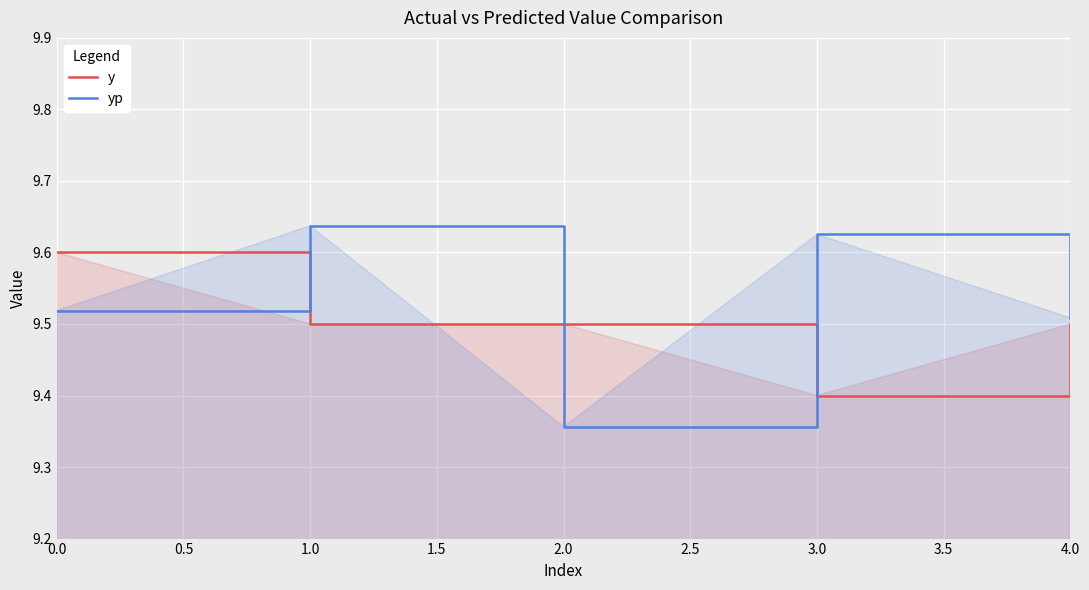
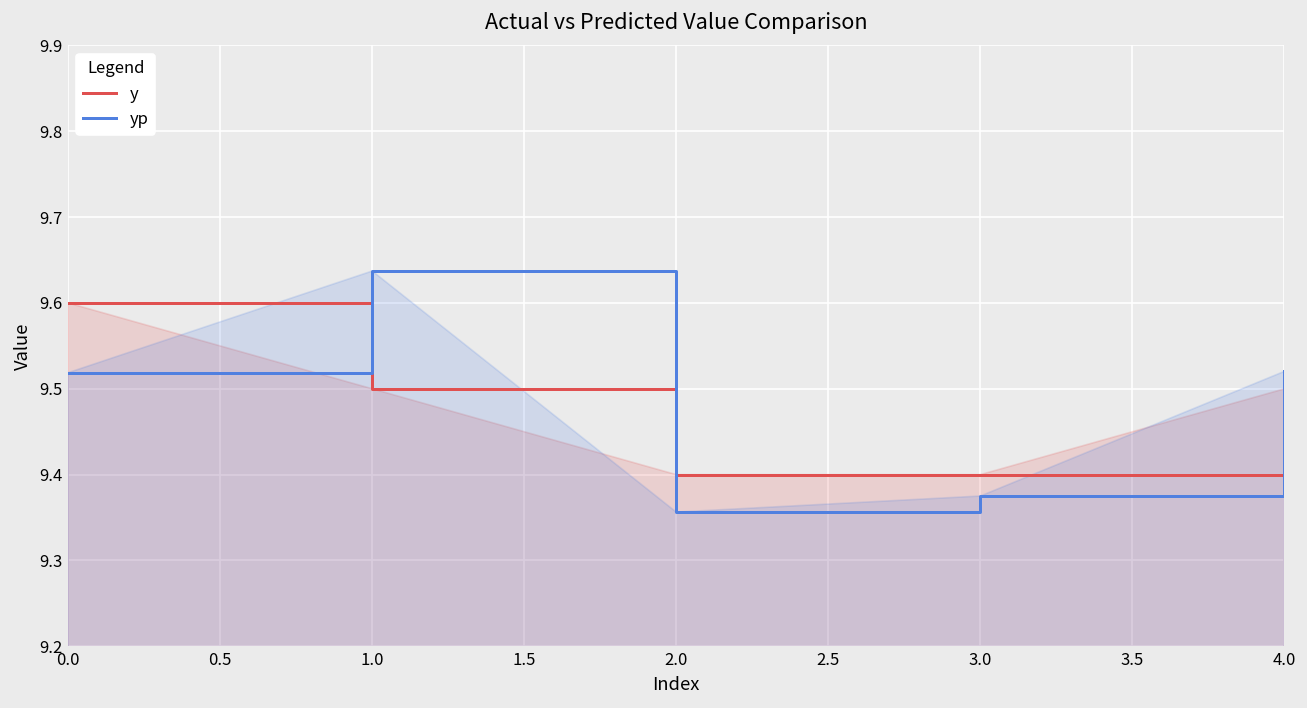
  {
    "y": {
      "0.0": 9.6,
      "1.0": 9.5,
-     "2.0": 9.5,
+     "2.0": 9.4,
      "3.0": 9.4,
      "4.0": 9.5
    },
    "yp": {
      "0.0": 9.52,
      "1.0": 9.64,
      "2.0": 9.36,
-     "3.0": 9.63,
-     "4.0": 9.51
+     "3.0": 9.38,
+     "4.0": 9.52
    }
  }
